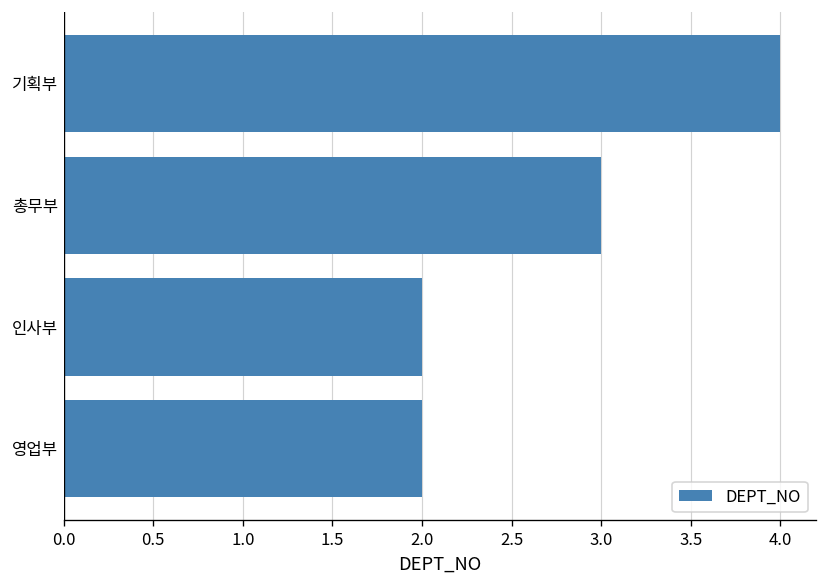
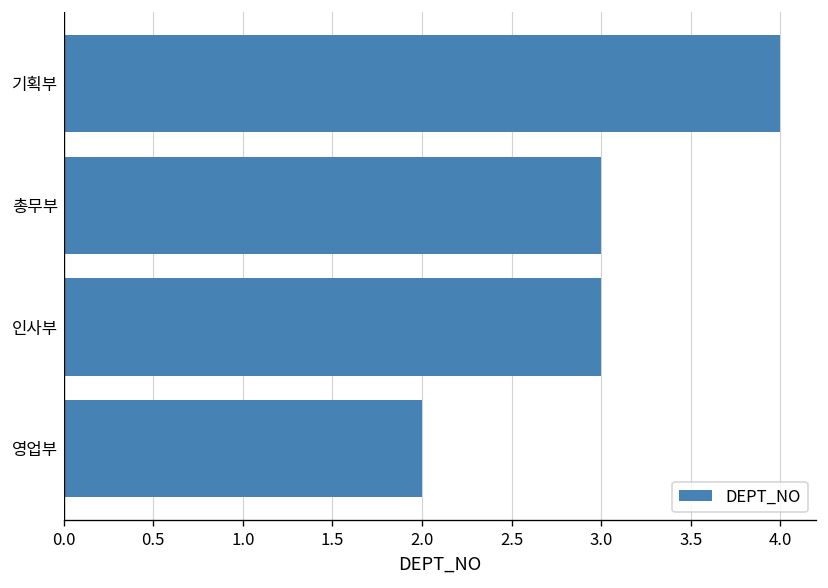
  {
    "기획부": 4,
    "총무부": 3,
-   "인사부": 2,
+   "인사부": 3,
    "영업부": 2
  }
